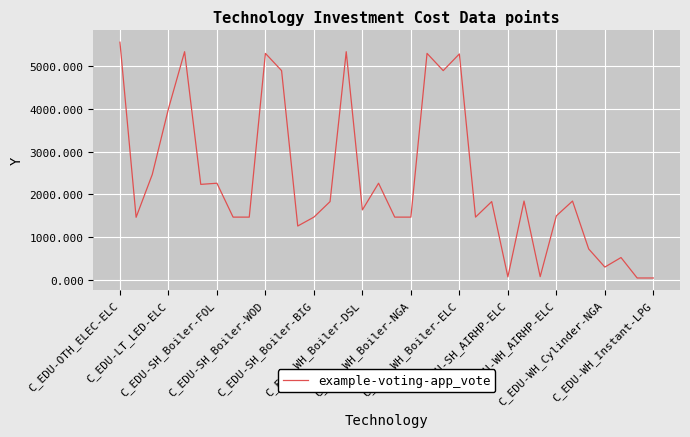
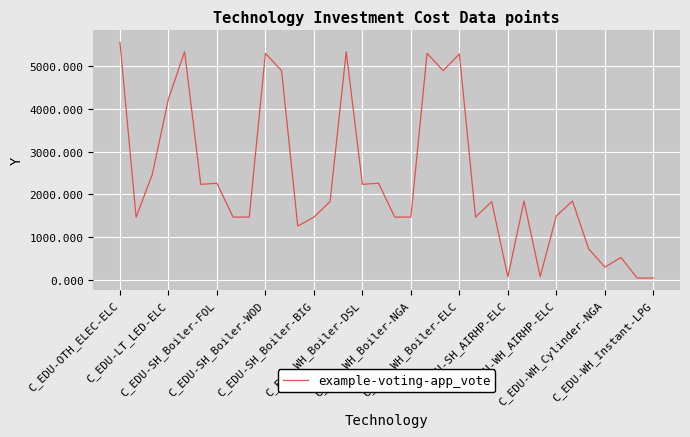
  {
    "C_EDU-OTH_ELEC-ELC": 5600,
-   "C_EDU-LT_LED-ELC": 4000,
+   "C_EDU-LT_LED-ELC": 4200,
    "C_EDU-SH_Boiler-FOL": 2300,
    "C_EDU-SH_Boiler-WOD": 5300,
    "C_EDU-SH_Boiler-BIG": 1500,
-   "C_EDU-WH_Boiler-DSL": 1600,
+   "C_EDU-WH_Boiler-DSL": 2200,
    "C_EDU-WH_Boiler-NGA": 1500,
    "C_EDU-WH_Boiler-ELC": 5300,
    "C_EDU-SH_AIRHP-ELC": 100,
    "C_EDU-WH_AIRHP-ELC": 1500,
    "C_EDU-WH_Cylinder-NGA": 300,
    "C_EDU-WH_Instant-LPG": 0
  }
